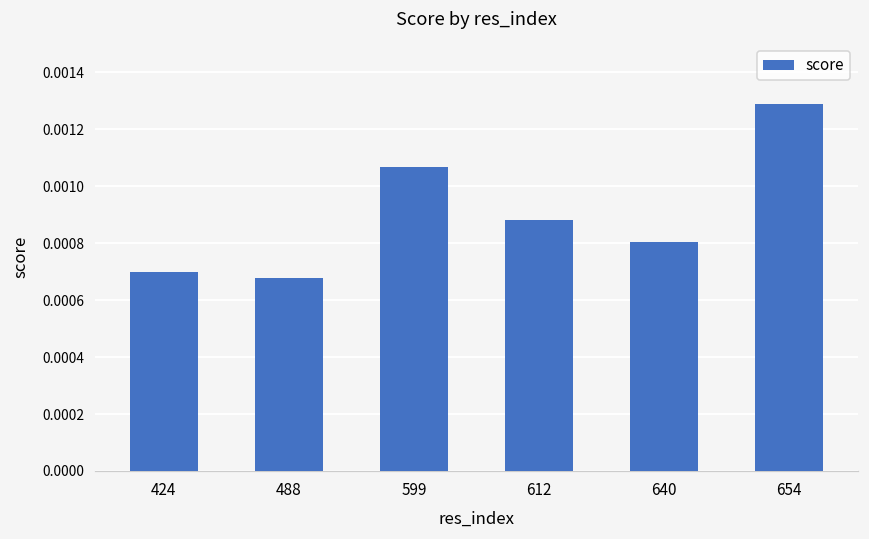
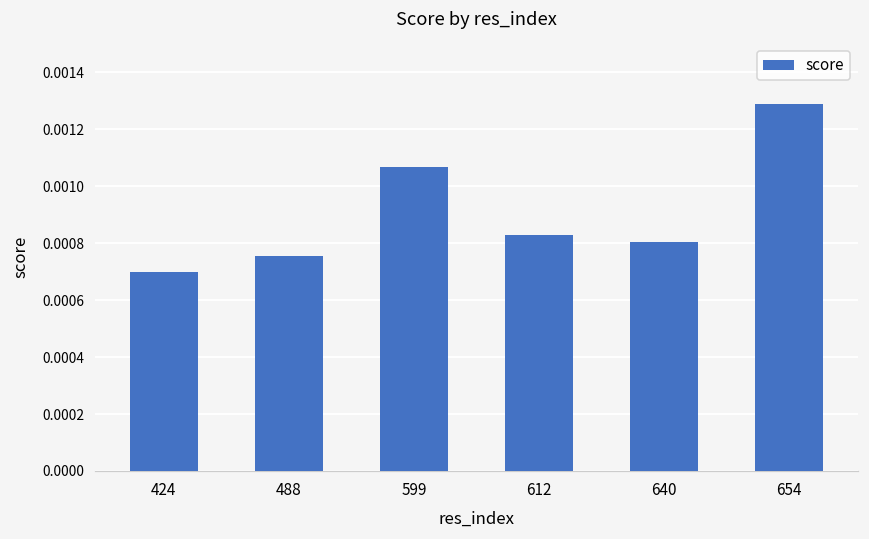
  {
    "424": 0.00070,
-   "488": 0.00068,
+   "488": 0.00075,
    "599": 0.00107,
-   "612": 0.00088,
+   "612": 0.00083,
    "640": 0.00080,
    "654": 0.00129
  }
